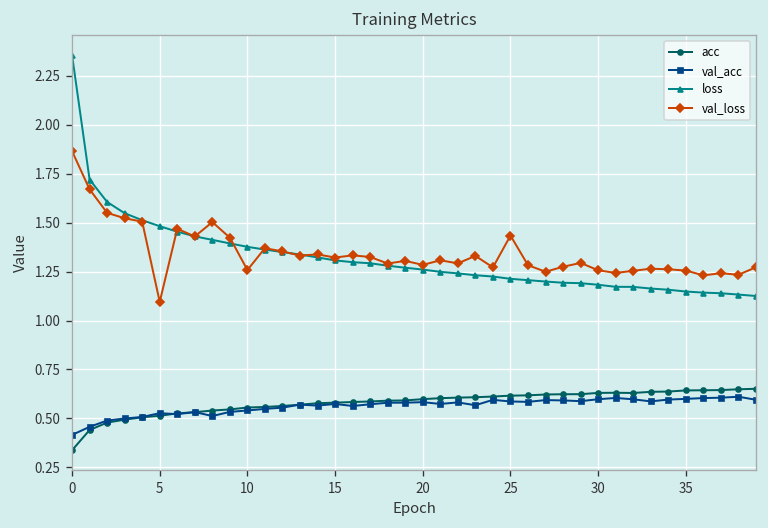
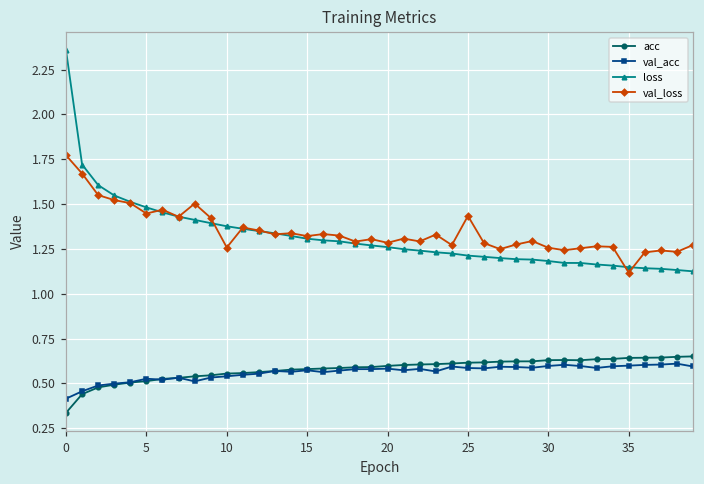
  {
    "val_loss": {
-     "0": 1.87,
-     "5": 1.10,
+     "0": 1.77,
+     "5": 1.45,
      "10": 1.26,
      "20": 1.28,
      "25": 1.43,
      "30": 1.26,
-     "35": 1.26
+     "35": 1.12
    }
  }
